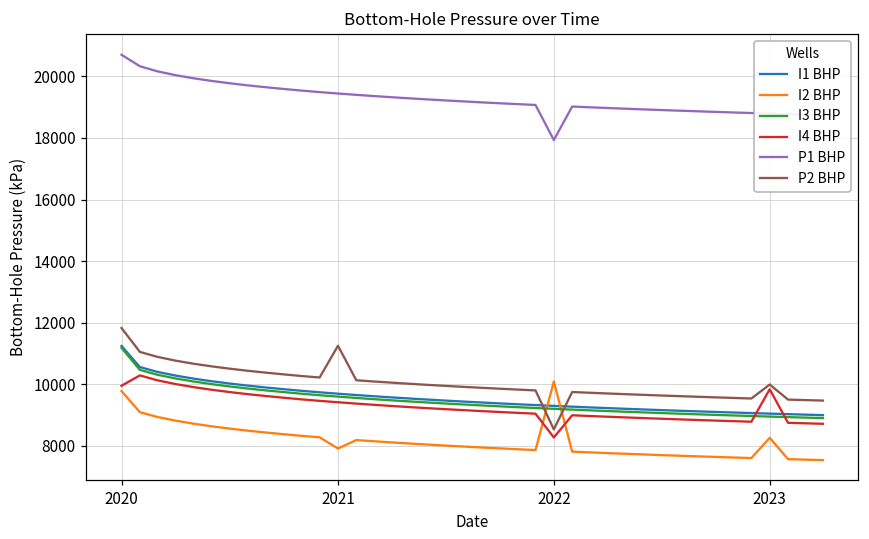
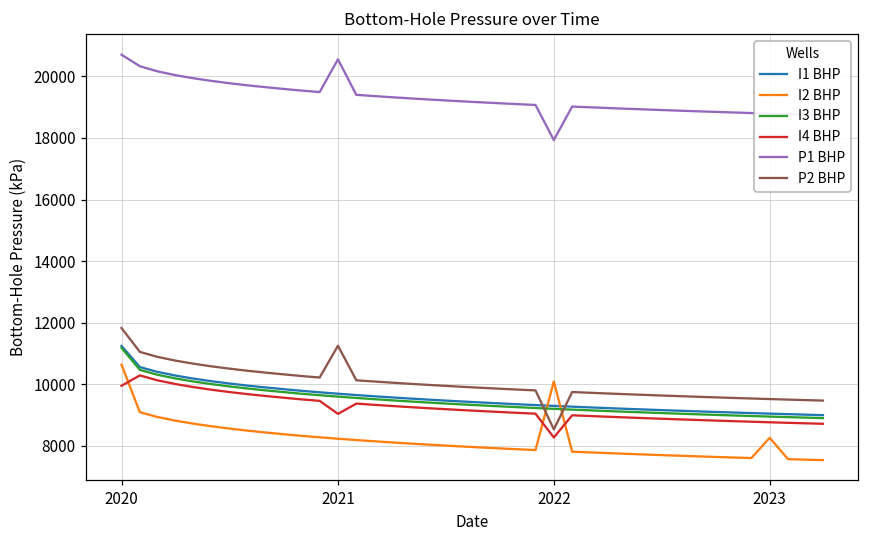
  {
    "I1 BHP": {
      "2021": 9700,
      "2022": 9300,
      "2023": 9000
    },
    "I2 BHP": {
-     "2020": 9800,
-     "2021": 7900,
+     "2020": 10600,
+     "2021": 8200,
      "2022": 10100,
      "2023": 8300
    },
    "I3 BHP": {
      "2021": 9600,
      "2022": 9200,
      "2023": 9000
    },
    "I4 BHP": {
      "2020": 10000,
-     "2021": 9400,
+     "2021": 9000,
      "2022": 8300,
-     "2023": 9800
+     "2023": 8800
    },
    "P1 BHP": {
      "2020": 20700,
-     "2021": 19400,
+     "2021": 20600,
      "2022": 17900
    },
    "P2 BHP": {
      "2020": 11800,
      "2021": 11300,
      "2022": 8500,
-     "2023": 10000
+     "2023": 9500
    }
  }
